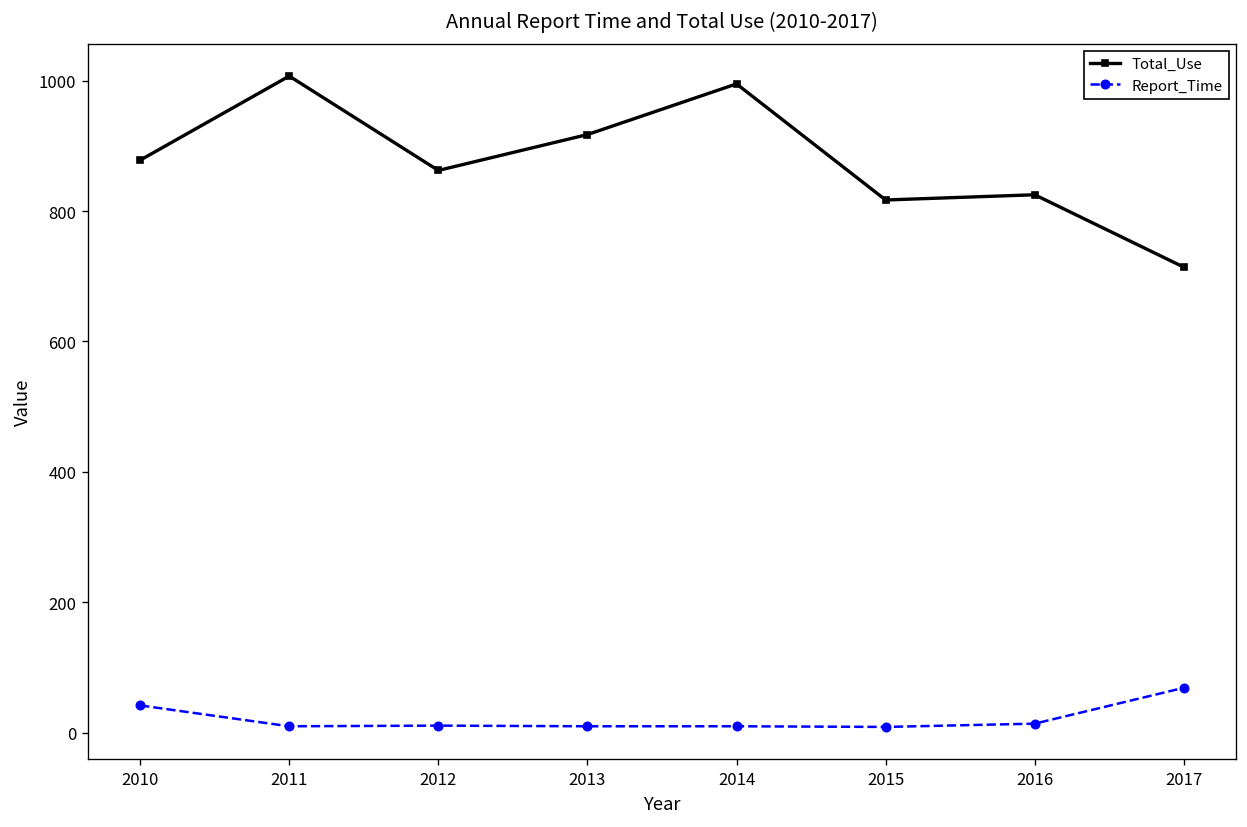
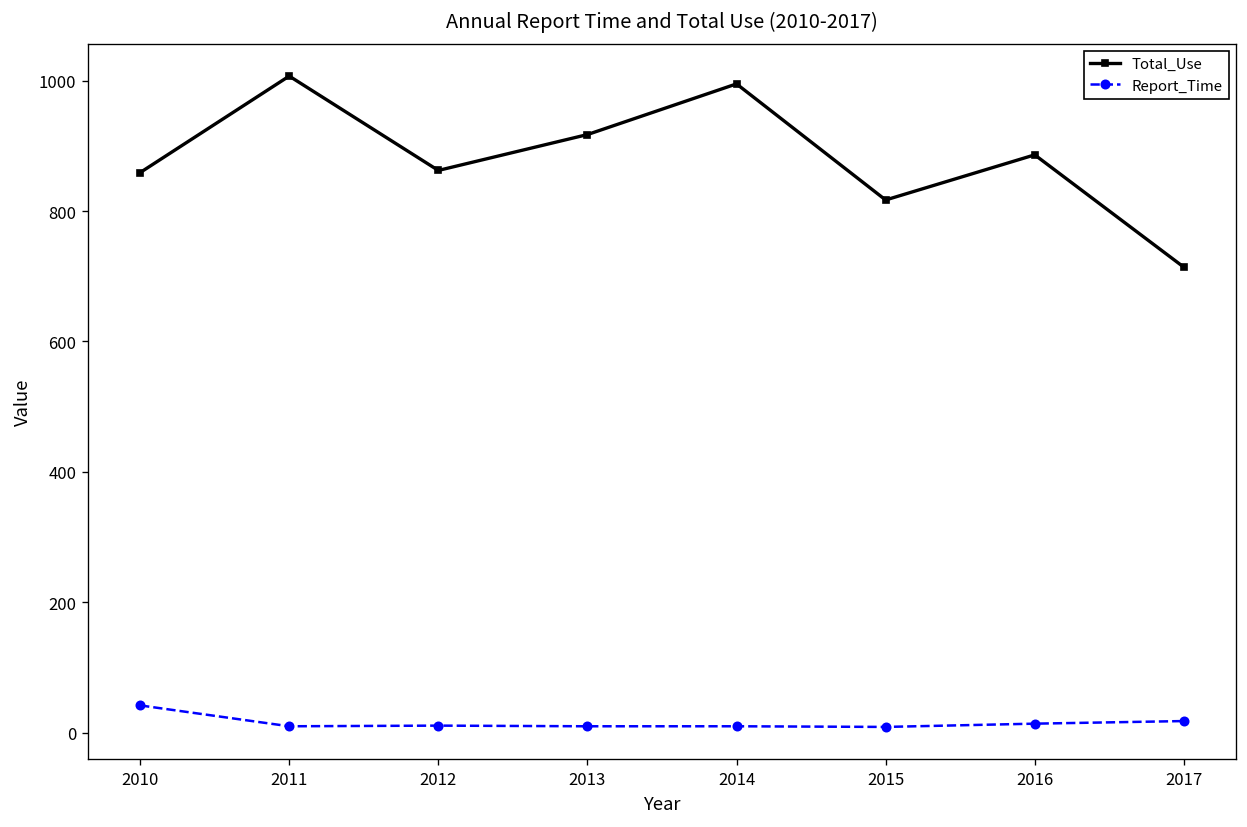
  {
    "Total_Use": {
-     "2010": 880,
+     "2010": 860,
      "2011": 1010,
      "2012": 860,
      "2013": 920,
      "2014": 1000,
      "2015": 820,
-     "2016": 830,
+     "2016": 890,
      "2017": 710
    },
    "Report_Time": {
      "2010": 40,
      "2011": 10,
      "2012": 10,
      "2013": 10,
      "2014": 10,
      "2015": 10,
      "2016": 10,
-     "2017": 70
+     "2017": 20
    }
  }
